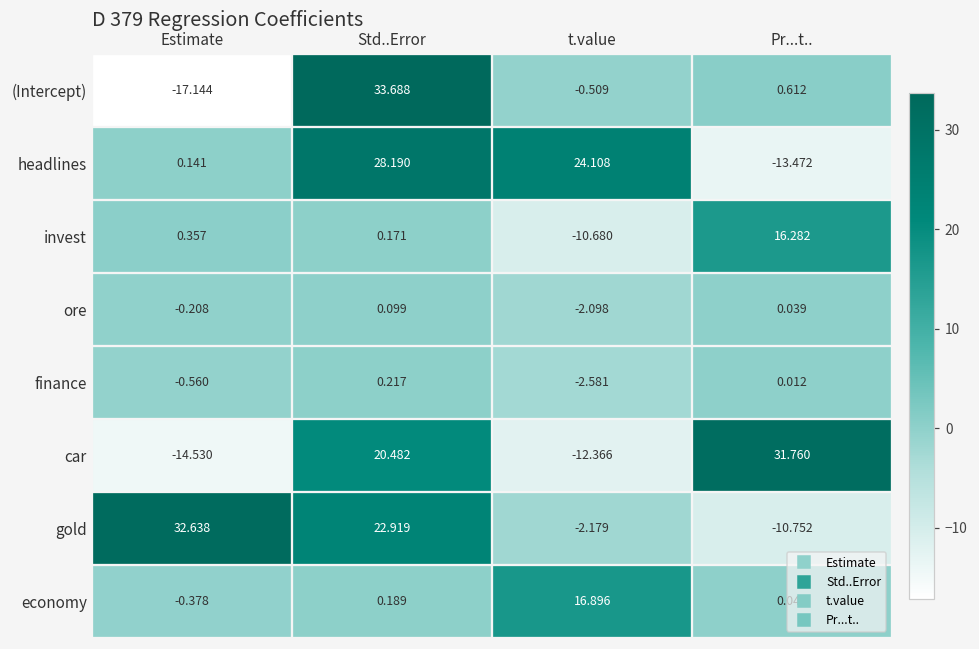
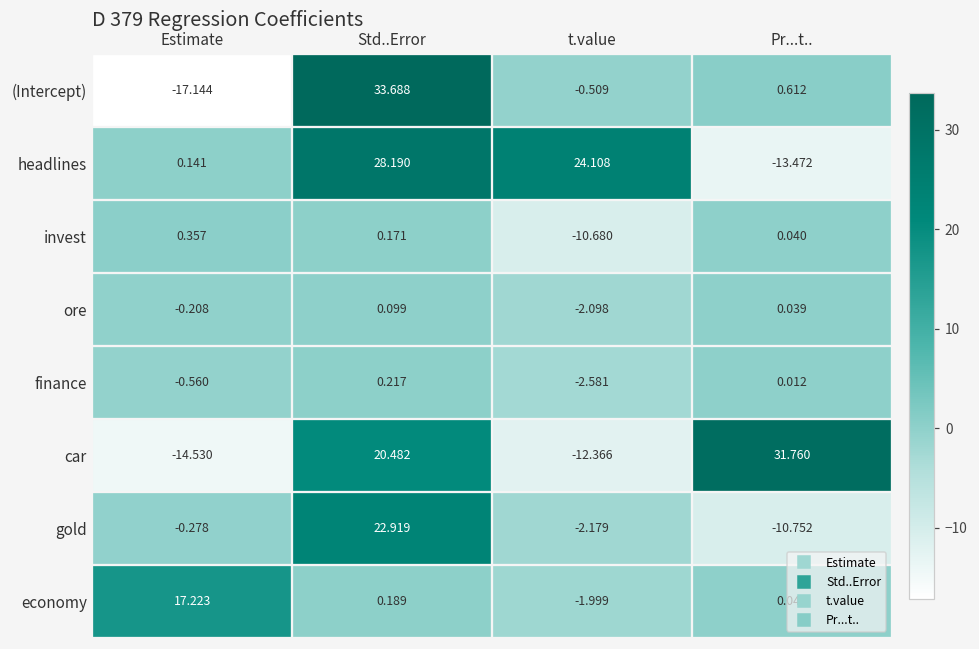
  {
    "(Intercept)": {
      "Estimate": -17.144,
      "Std..Error": 33.688,
      "t.value": -0.509,
      "Pr...t..": 0.612
    },
    "headlines": {
      "Estimate": 0.141,
      "Std..Error": 28.190,
      "t.value": 24.108,
      "Pr...t..": -13.472
    },
    "invest": {
      "Estimate": 0.357,
      "Std..Error": 0.171,
      "t.value": -10.680,
-     "Pr...t..": 16.282
+     "Pr...t..": 0.040
    },
    "ore": {
      "Estimate": -0.208,
      "Std..Error": 0.099,
      "t.value": -2.098,
      "Pr...t..": 0.039
    },
    "finance": {
      "Estimate": -0.560,
      "Std..Error": 0.217,
      "t.value": -2.581,
      "Pr...t..": 0.012
    },
    "car": {
      "Estimate": -14.530,
      "Std..Error": 20.482,
      "t.value": -12.366,
      "Pr...t..": 31.760
    },
    "gold": {
-     "Estimate": 32.638,
+     "Estimate": -0.278,
      "Std..Error": 22.919,
      "t.value": -2.179,
      "Pr...t..": -10.752
    },
    "economy": {
-     "Estimate": -0.378,
+     "Estimate": 17.223,
      "Std..Error": 0.189,
-     "t.value": 16.896
+     "t.value": -1.999
    }
  }
